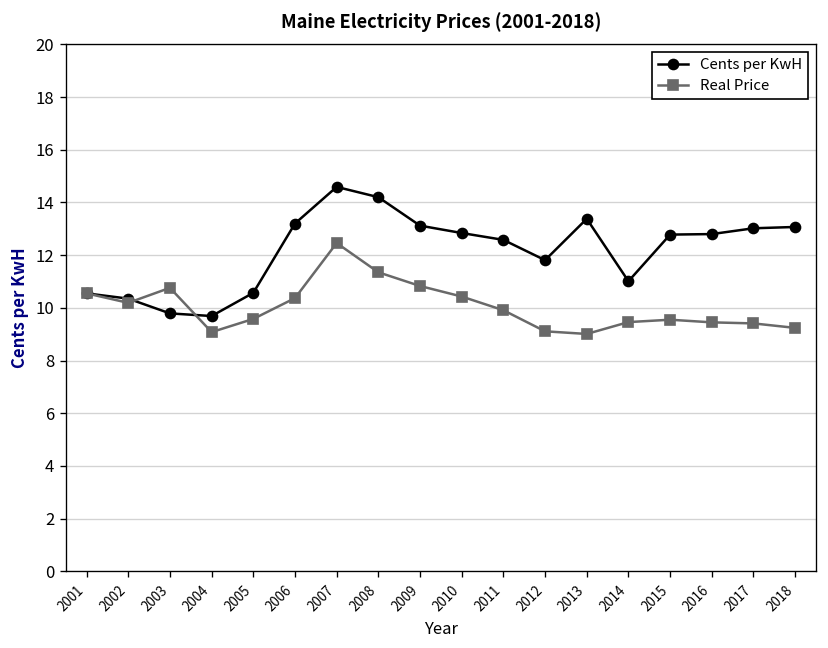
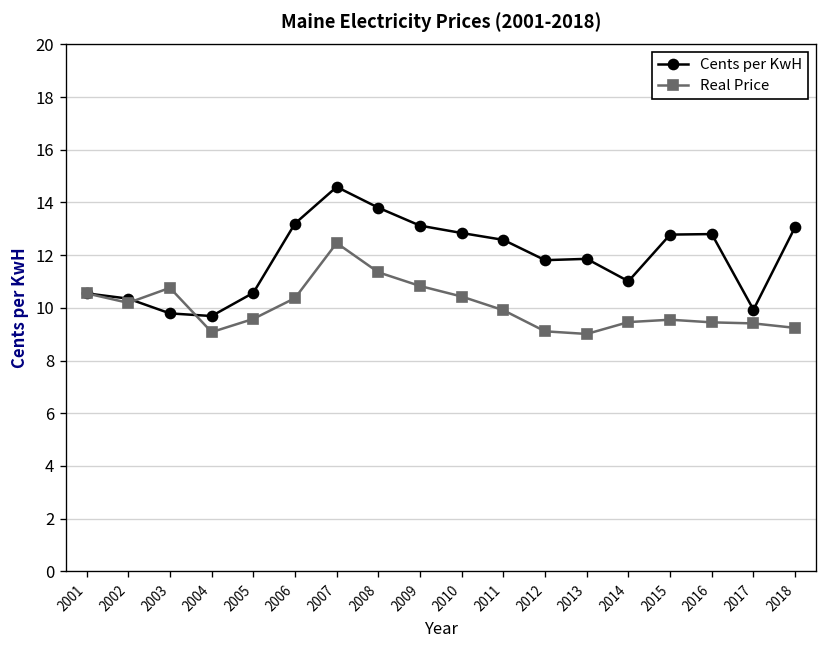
  {
    "Cents per KwH": {
      "2002": 10.4,
      "2003": 9.8,
      "2004": 9.7,
      "2005": 10.6,
      "2006": 13.2,
      "2007": 14.6,
-     "2008": 14.2,
+     "2008": 13.8,
      "2009": 13.1,
      "2010": 12.8,
      "2011": 12.6,
      "2012": 11.8,
-     "2013": 13.4,
+     "2013": 11.9,
      "2014": 11.0,
      "2015": 12.8,
      "2016": 12.8,
-     "2017": 13.0,
+     "2017": 9.9,
      "2018": 13.1
    },
    "Real Price": {
      "2002": 10.2,
      "2003": 10.8,
      "2004": 9.1,
      "2005": 9.6,
      "2006": 10.4,
      "2007": 12.5,
      "2008": 11.4,
      "2009": 10.8,
      "2010": 10.4,
      "2011": 9.9,
      "2012": 9.1,
      "2013": 9.0,
      "2014": 9.5,
      "2015": 9.6,
      "2016": 9.5,
      "2017": 9.4,
      "2018": 9.2
    }
  }
